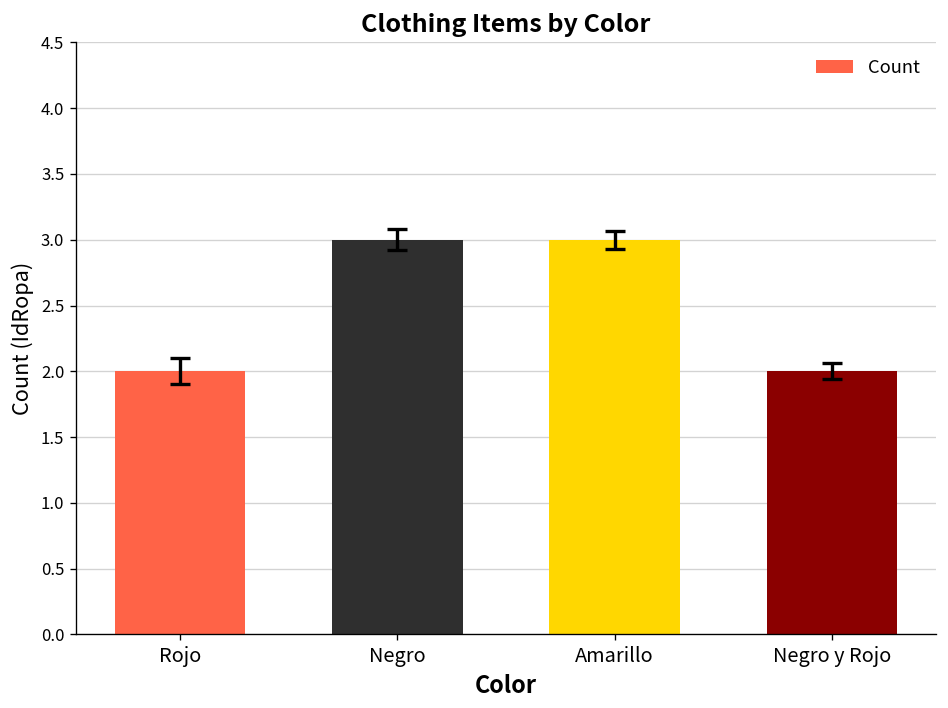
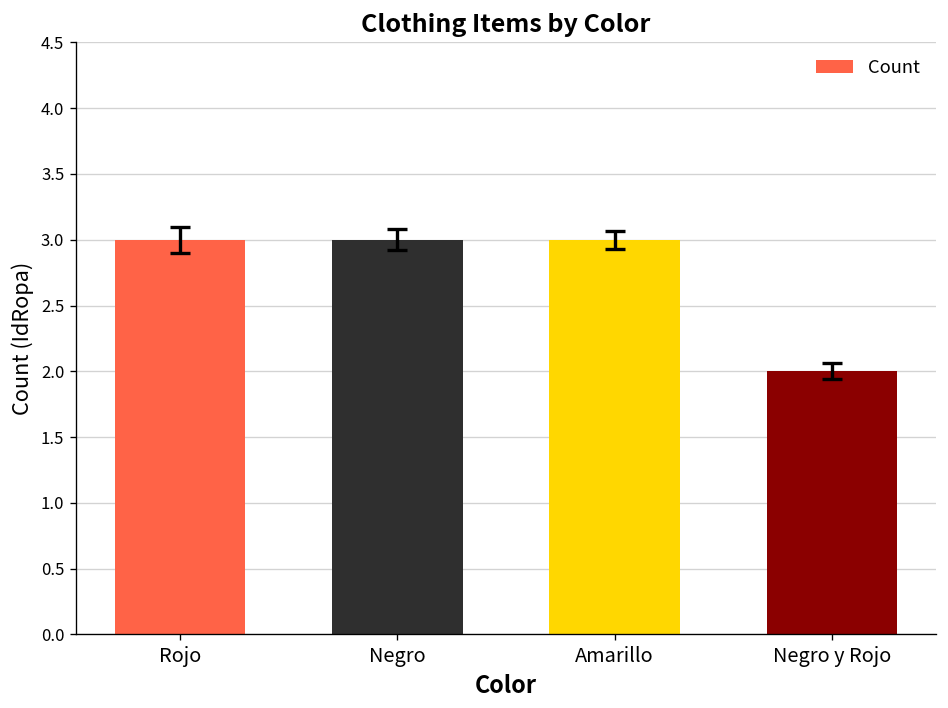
  {
    "Count": {
-     "Rojo": 2,
+     "Rojo": 3,
      "Negro": 3,
      "Amarillo": 3,
      "Negro y Rojo": 2
    }
  }
